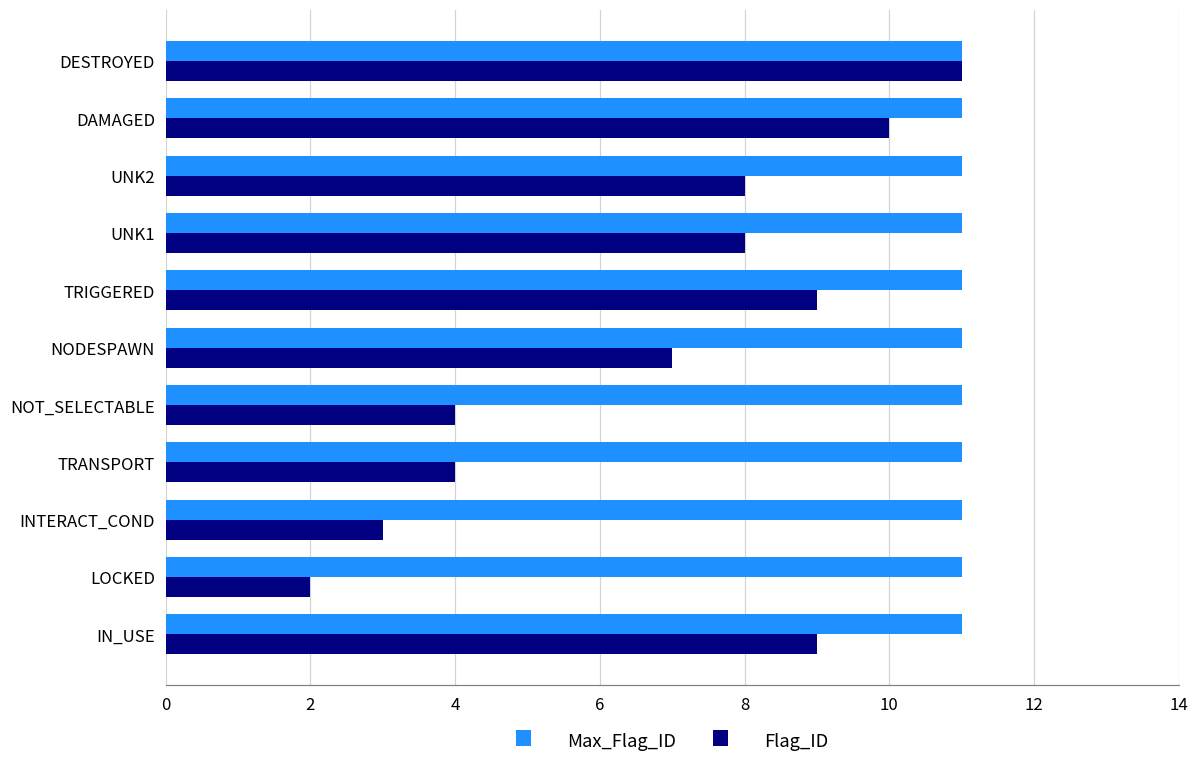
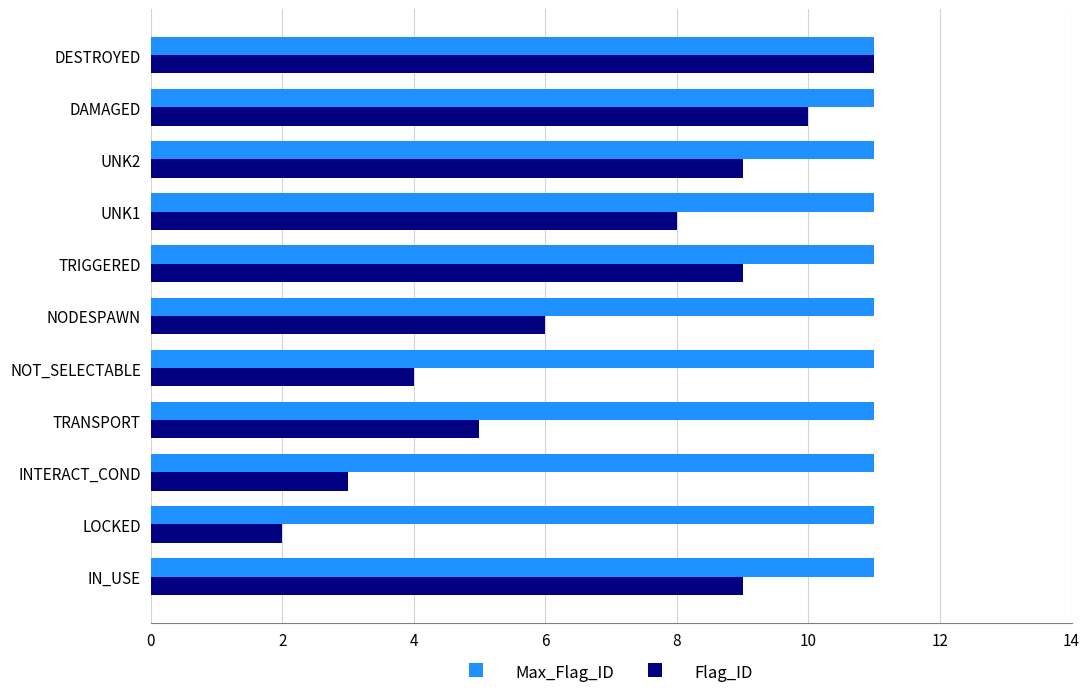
  {
    "Max_Flag_ID": {
      "DESTROYED": 11,
      "DAMAGED": 11,
      "UNK2": 11,
      "UNK1": 11,
      "TRIGGERED": 11,
      "NODESPAWN": 11,
      "NOT_SELECTABLE": 11,
      "TRANSPORT": 11,
      "INTERACT_COND": 11,
      "LOCKED": 11,
      "IN_USE": 11
    },
    "Flag_ID": {
      "DESTROYED": 11,
      "DAMAGED": 10,
-     "UNK2": 8,
+     "UNK2": 9,
      "UNK1": 8,
      "TRIGGERED": 9,
-     "NODESPAWN": 7,
+     "NODESPAWN": 6,
      "NOT_SELECTABLE": 4,
-     "TRANSPORT": 4,
+     "TRANSPORT": 5,
      "INTERACT_COND": 3,
      "LOCKED": 2,
      "IN_USE": 9
    }
  }
